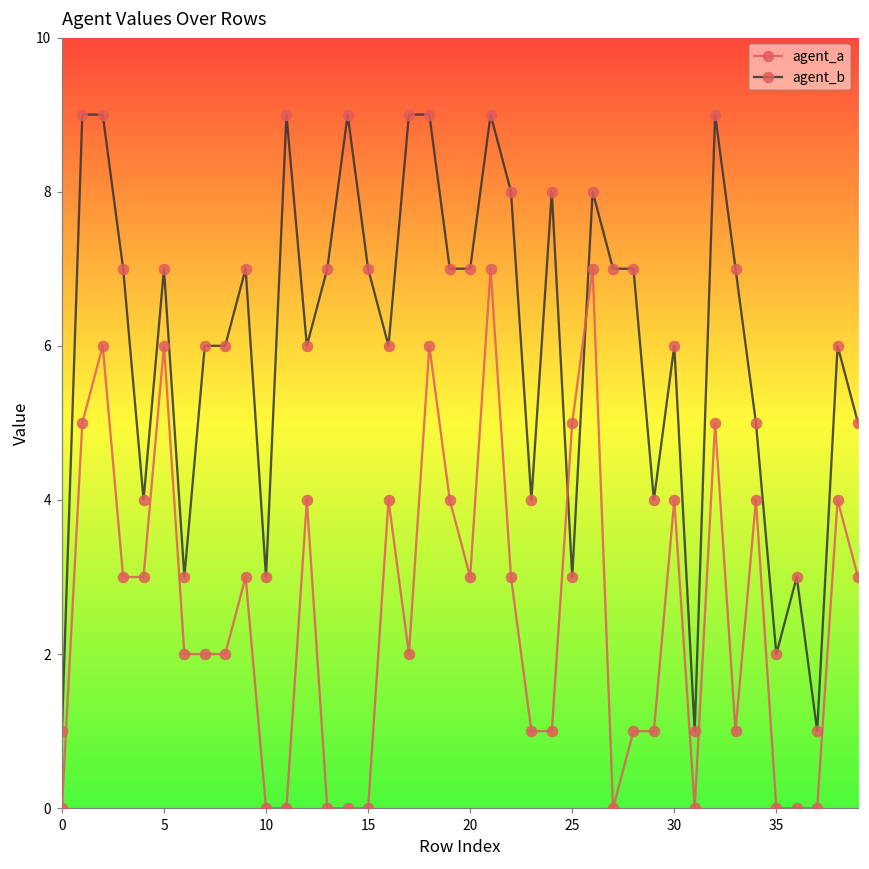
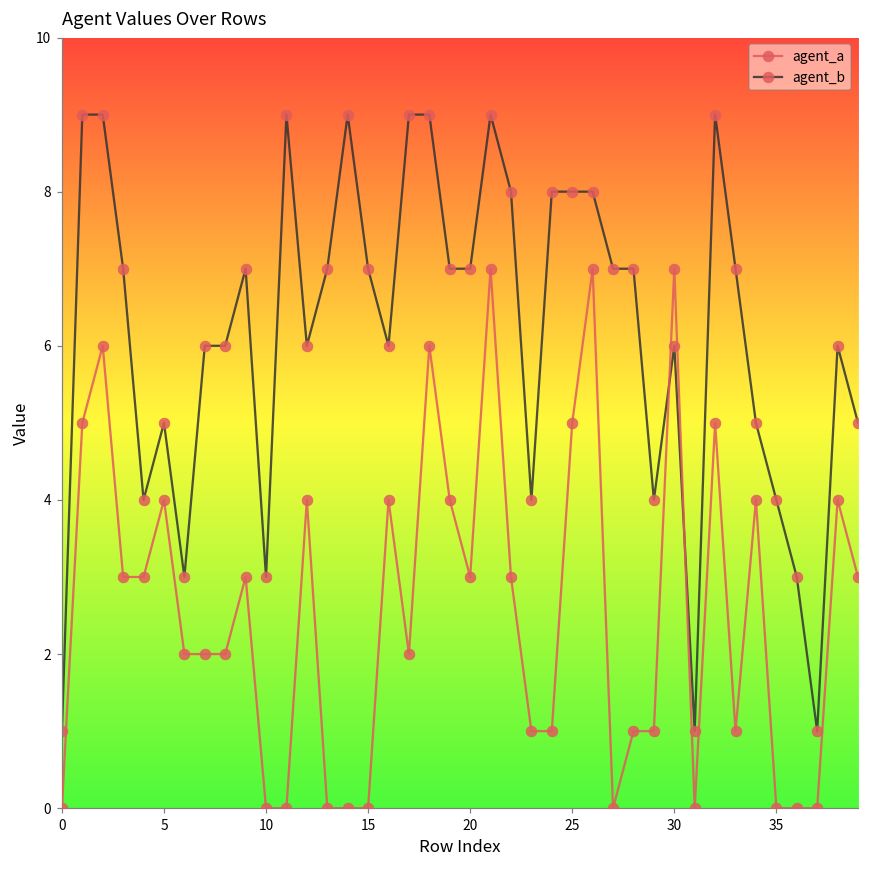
  {
    "agent_a": {
      "0": 0,
-     "5": 6,
+     "5": 4,
      "10": 0,
      "15": 0,
      "20": 3,
      "25": 5,
-     "30": 4,
+     "30": 7,
      "35": 0
    },
    "agent_b": {
      "0": 1,
-     "5": 7,
+     "5": 5,
      "10": 3,
      "15": 7,
      "20": 7,
-     "25": 3,
+     "25": 8,
      "30": 6,
-     "35": 2
+     "35": 4
    }
  }
